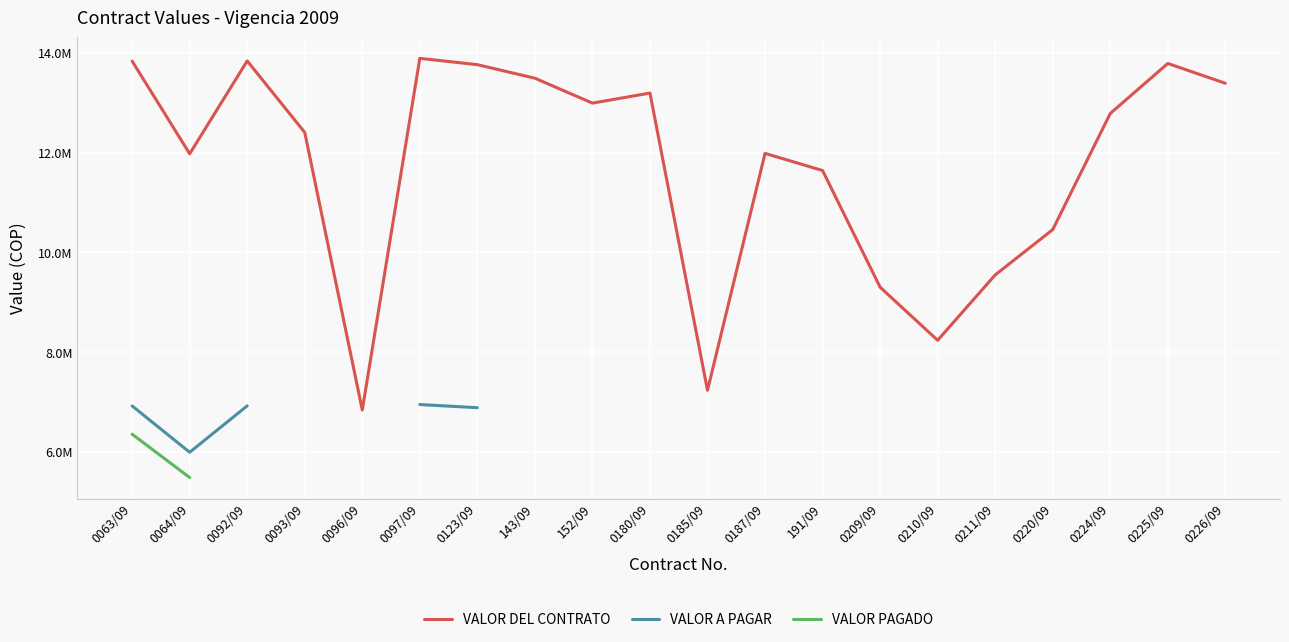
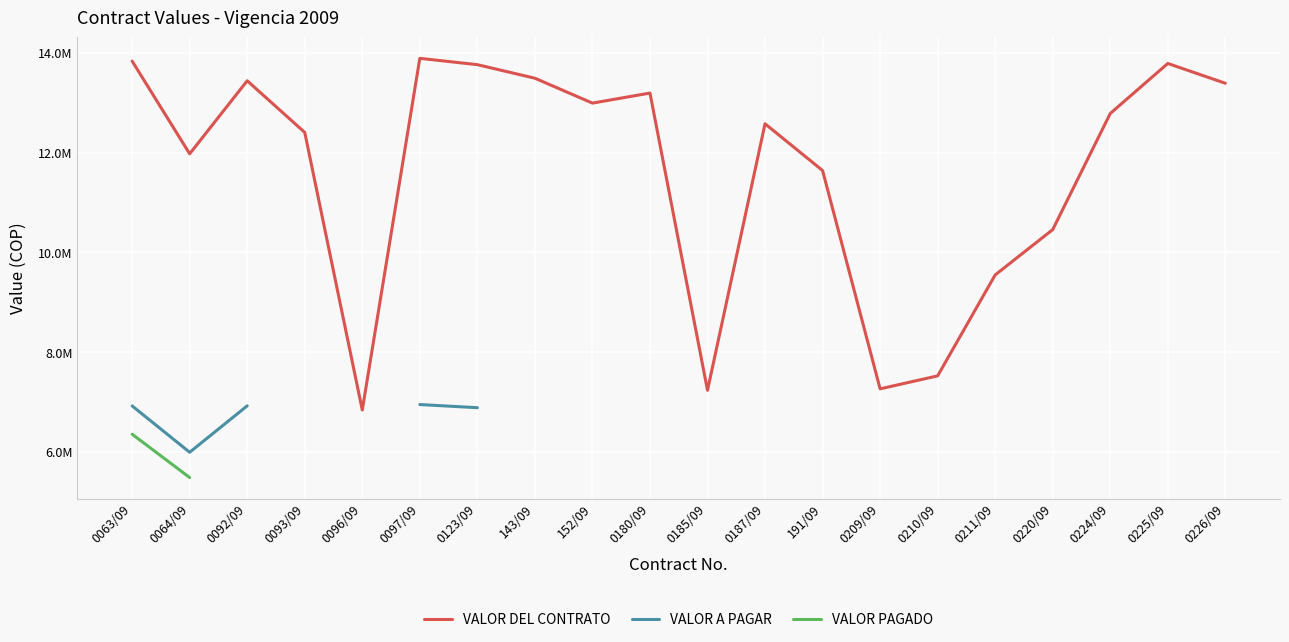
  {
    "VALOR DEL CONTRATO": {
      "0063/09": 13800000,
      "0064/09": 12000000,
-     "0092/09": 13800000,
+     "0092/09": 13400000,
      "0093/09": 12400000,
      "0096/09": 6800000,
      "0097/09": 13900000,
      "0123/09": 13800000,
      "143/09": 13500000,
      "152/09": 13000000,
      "0180/09": 13200000,
      "0185/09": 7200000,
-     "0187/09": 12000000,
+     "0187/09": 12600000,
      "191/09": 11600000,
-     "0209/09": 9300000,
-     "0210/09": 8200000,
+     "0209/09": 7300000,
+     "0210/09": 7500000,
      "0211/09": 9500000,
      "0220/09": 10500000,
      "0224/09": 12800000,
      "0225/09": 13800000,
      "0226/09": 13400000
    },
    "VALOR A PAGAR": {
      "0063/09": 6900000,
      "0064/09": 6000000,
      "0092/09": 6900000,
      "0097/09": 6900000,
      "0123/09": 6900000,
      "152/09": 6500000
    },
    "VALOR PAGADO": {
      "0063/09": 6400000,
      "0064/09": 5500000,
      "0097/09": 6400000
    }
  }
